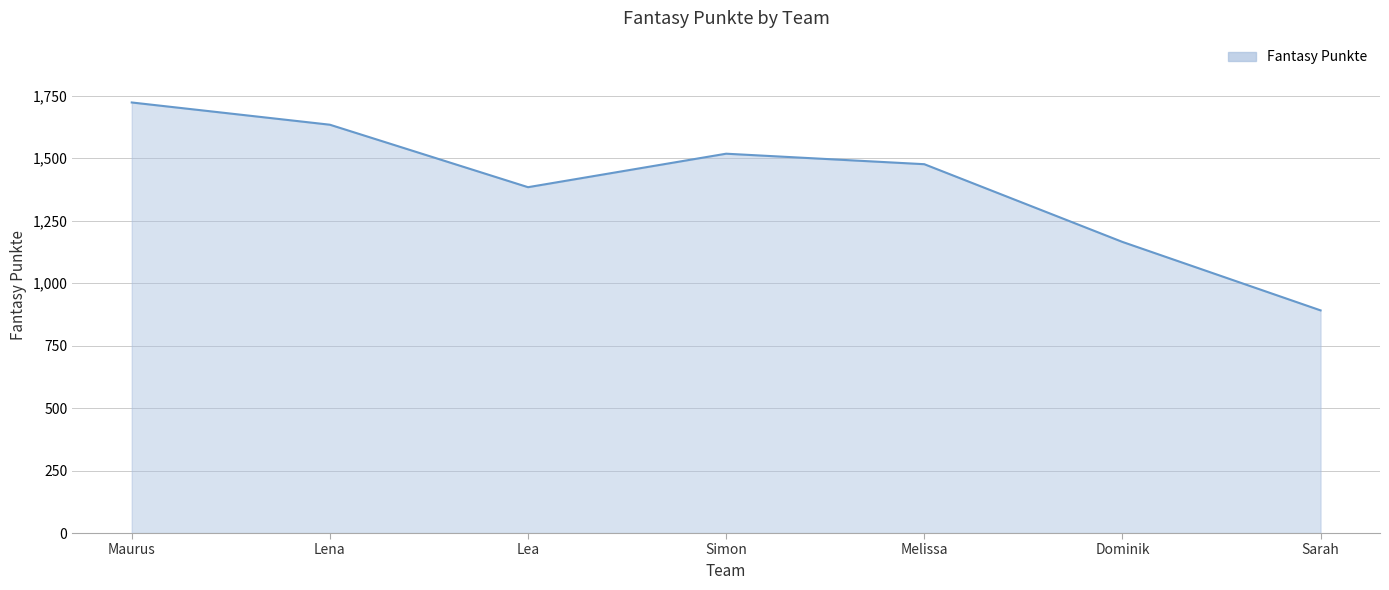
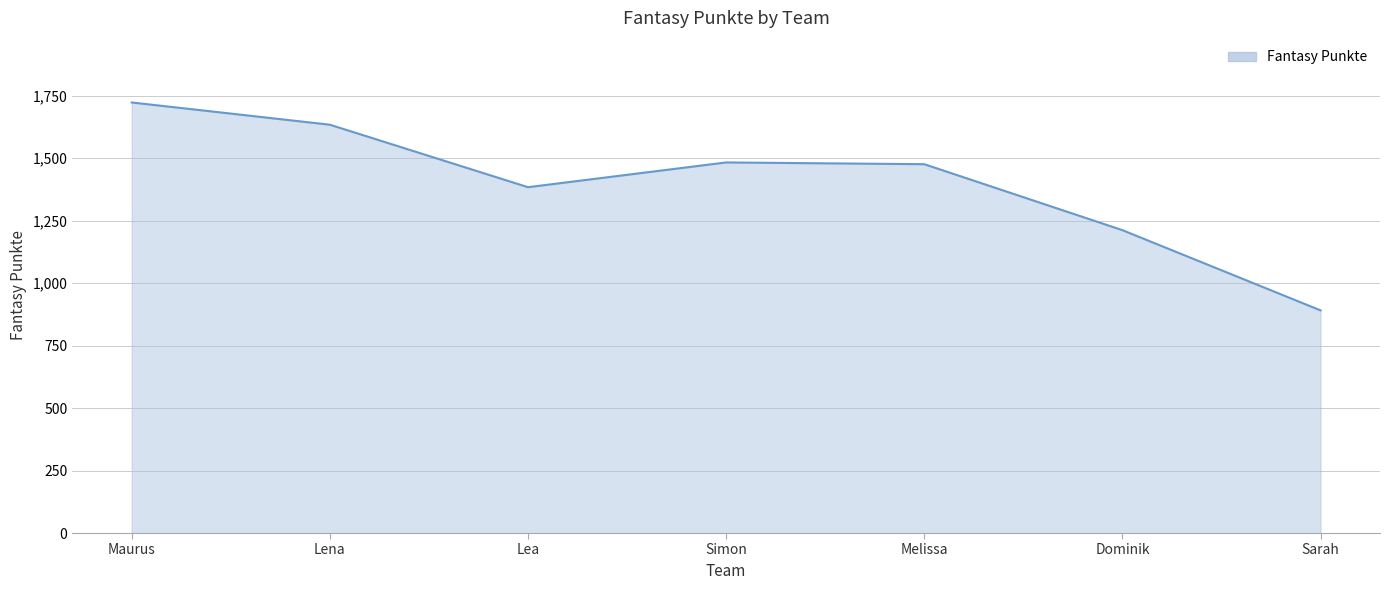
  {
    "Maurus": "1,720",
    "Lena": "1,630",
    "Lea": "1,380",
-   "Simon": "1,520",
+   "Simon": "1,480",
    "Melissa": "1,480",
-   "Dominik": "1,170",
+   "Dominik": "1,210",
    "Sarah": "890"
  }
